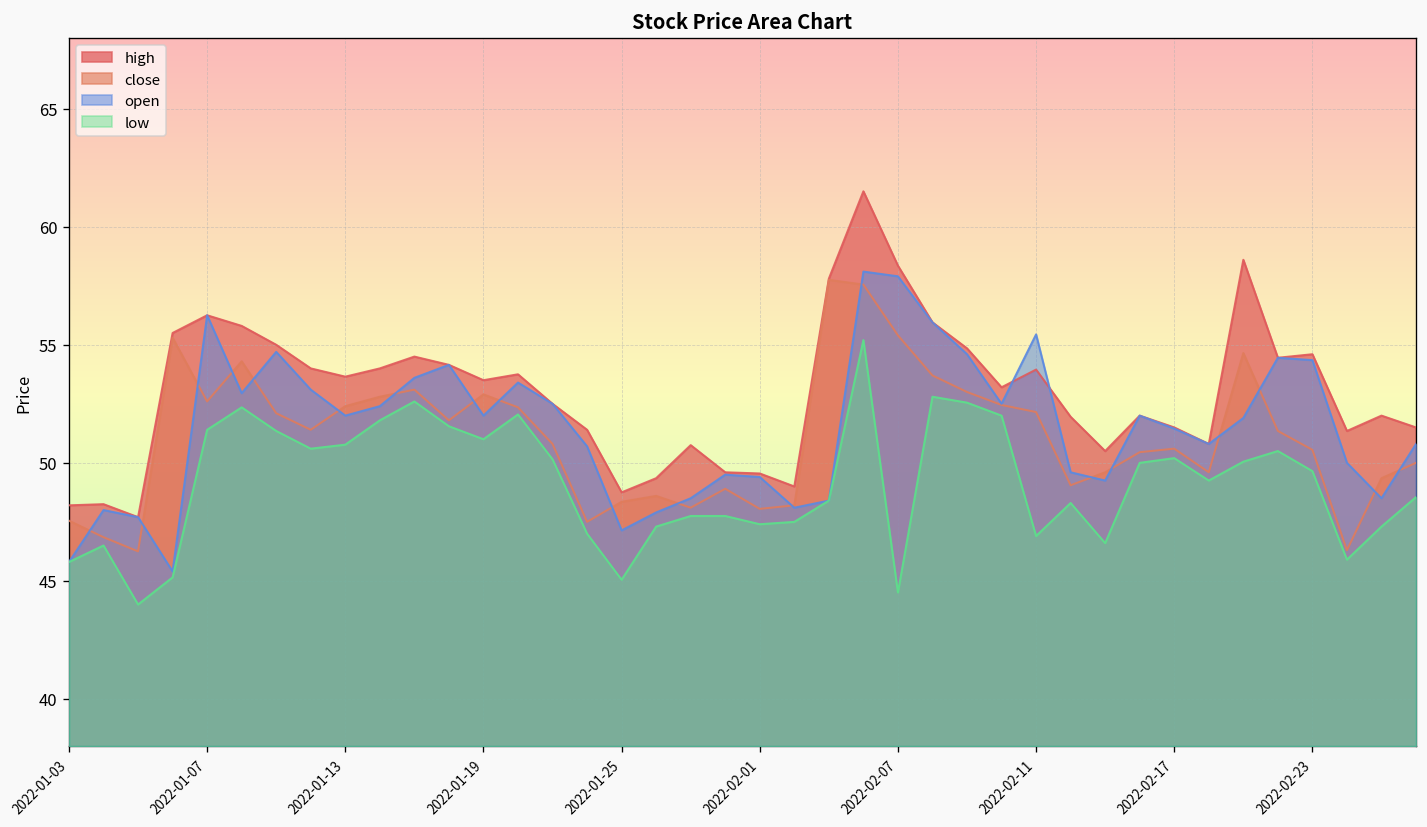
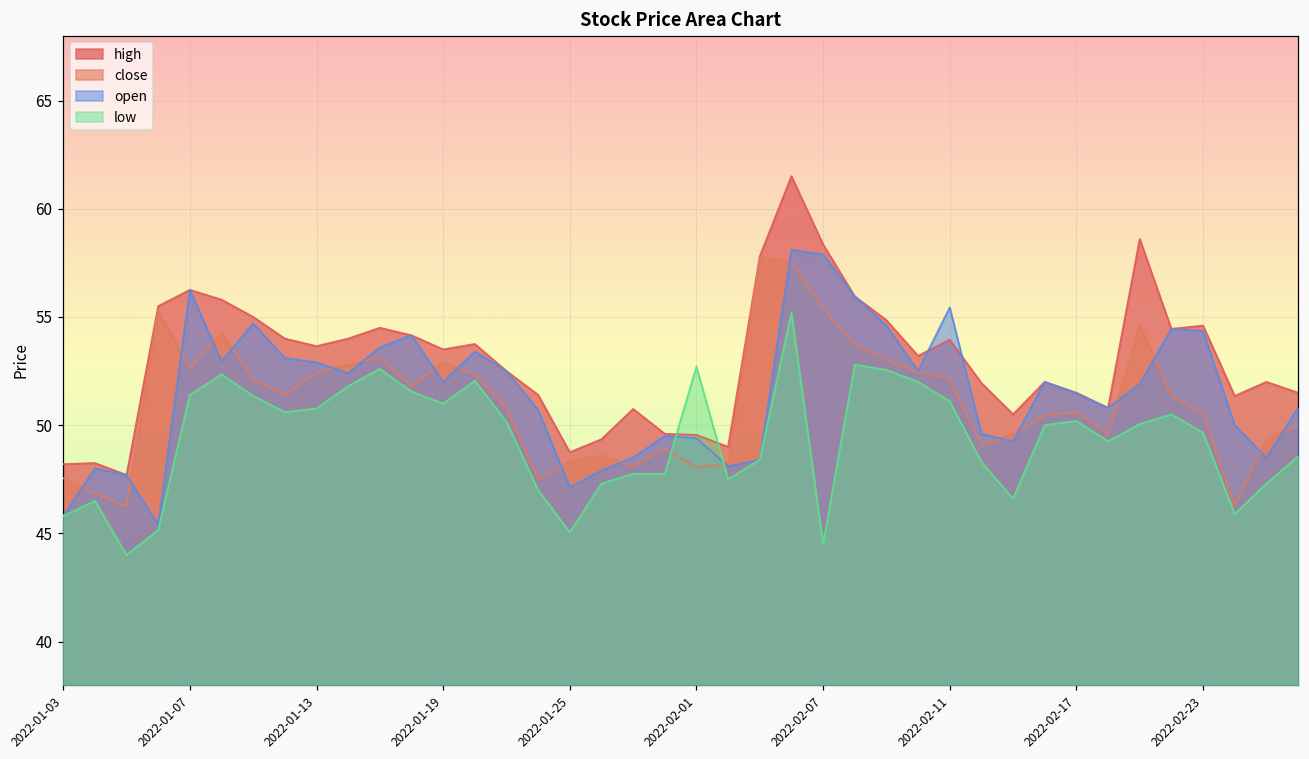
  {
    "open": {
-     "2022-01-13": 52.0,
+     "2022-01-13": 52.9,
      "2022-01-19": 52.0,
      "2022-01-25": 47.1,
      "2022-02-01": 49.4,
      "2022-02-07": 57.9,
      "2022-02-11": 55.4,
      "2022-02-23": 54.4
    },
    "low": {
      "2022-01-07": 51.4,
      "2022-01-13": 50.8,
      "2022-01-19": 51.0,
      "2022-01-25": 45.1,
-     "2022-02-01": 47.4,
+     "2022-02-01": 52.7,
      "2022-02-07": 44.5,
-     "2022-02-11": 46.9,
+     "2022-02-11": 51.1,
      "2022-02-17": 50.2,
      "2022-02-23": 49.7
    }
  }
